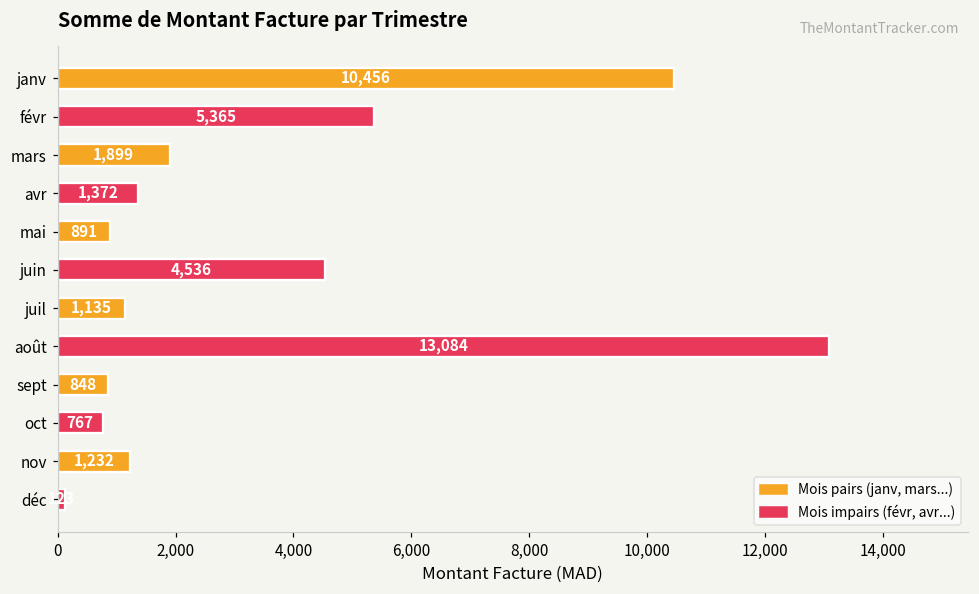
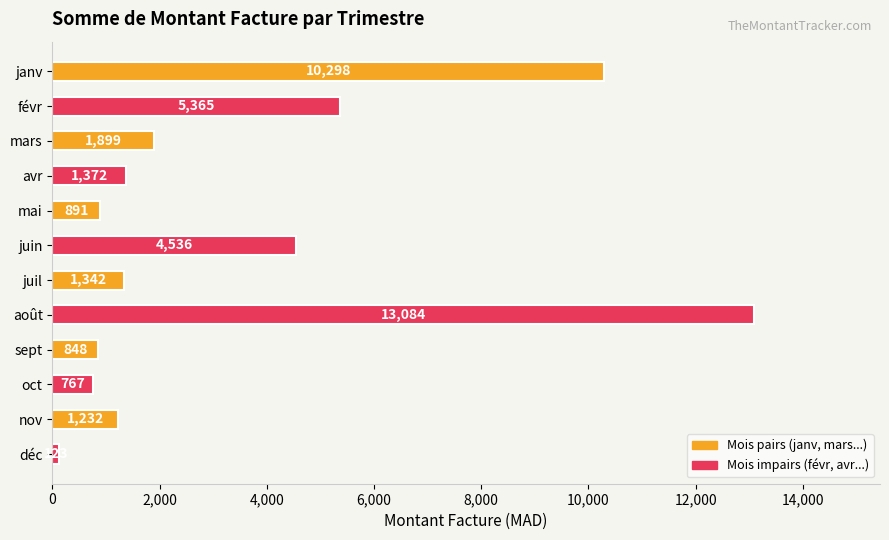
  {
-   "janv": "10,456",
+   "janv": "10,298",
    "févr": "5,365",
    "mars": "1,899",
    "avr": "1,372",
    "mai": "891",
    "juin": "4,536",
-   "juil": "1,135",
+   "juil": "1,342",
    "août": "13,084",
    "sept": "848",
    "oct": "767",
    "nov": "1,232"
  }
